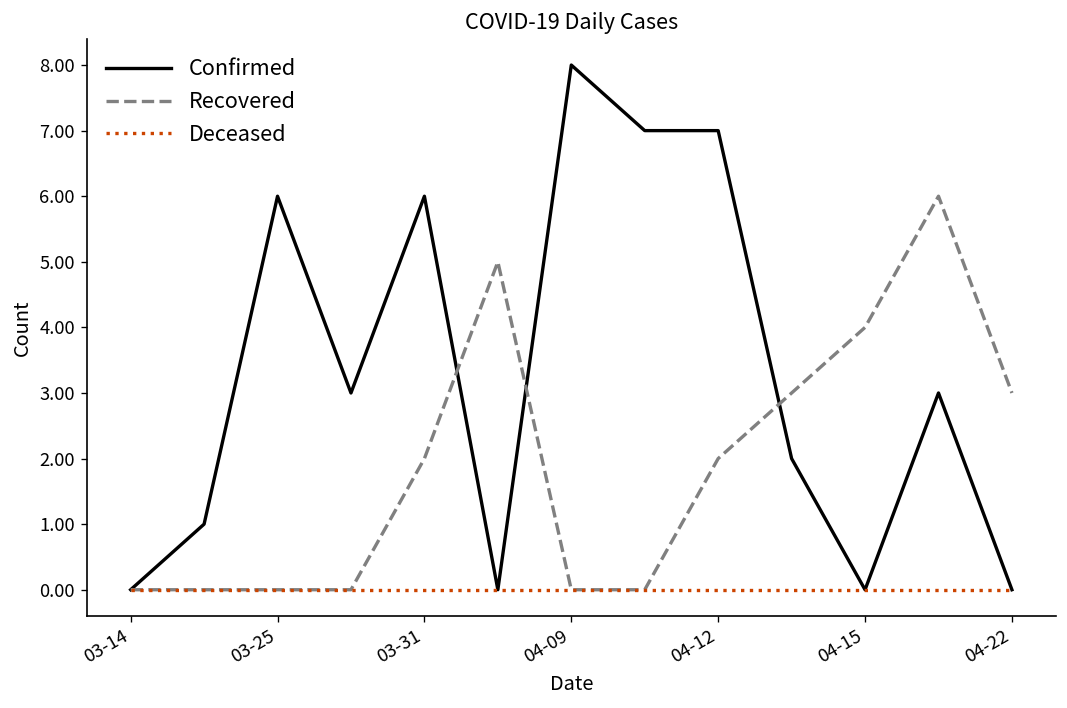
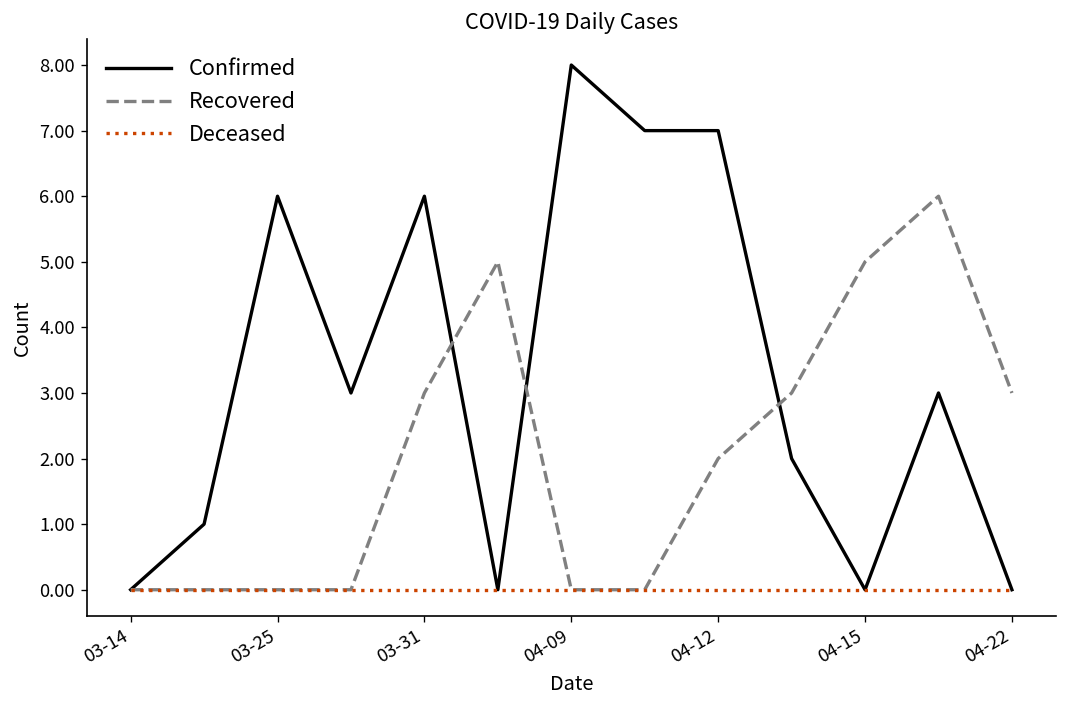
  {
    "Confirmed": {
      "03-25": 6,
      "03-31": 6,
      "04-09": 8,
      "04-12": 7
    },
    "Recovered": {
-     "03-31": 2,
+     "03-31": 3,
      "04-12": 2,
-     "04-15": 4,
+     "04-15": 5,
      "04-22": 3
    },
    "Deceased": {
      "03-31": 0,
      "04-12": 0
    }
  }
